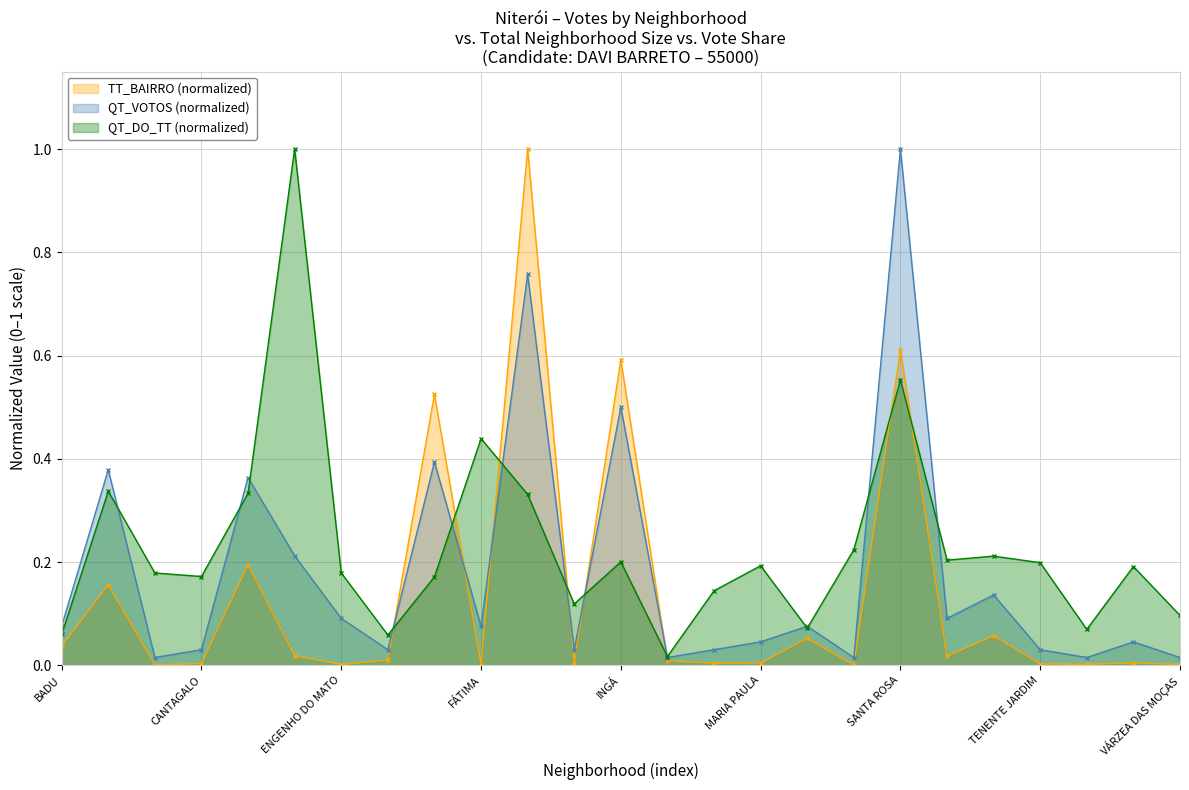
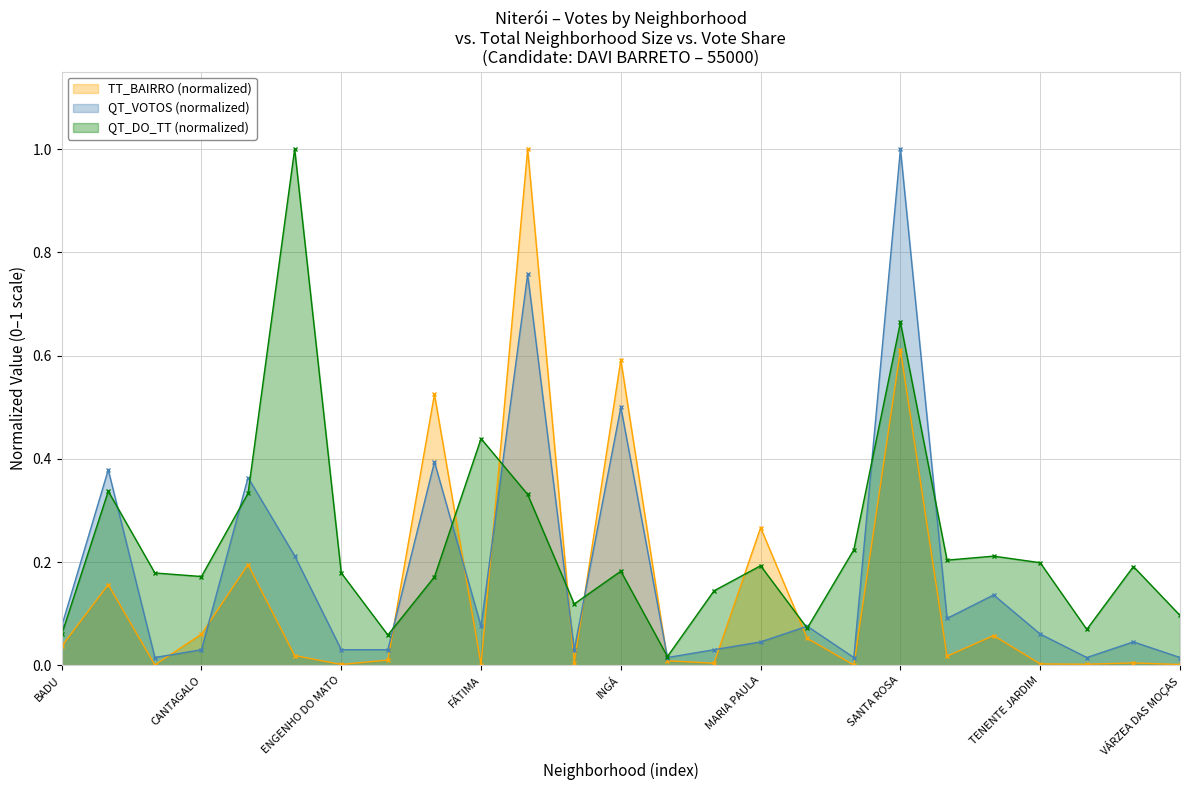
  {
    "TT_BAIRRO (normalized)": {
      "BADU": 0.04,
-     "CANTAGALO": 0.00,
+     "CANTAGALO": 0.06,
      "ENGENHO DO MATO": 0.00,
      "FÁTIMA": 0.00,
      "INGÁ": 0.59,
-     "MARIA PAULA": 0.00,
+     "MARIA PAULA": 0.27,
      "SANTA ROSA": 0.61,
      "TENENTE JARDIM": 0.00,
      "VÁRZEA DAS MOÇAS": 0.00
    },
    "QT_VOTOS (normalized)": {
      "BADU": 0.08,
      "CANTAGALO": 0.03,
-     "ENGENHO DO MATO": 0.09,
+     "ENGENHO DO MATO": 0.03,
      "FÁTIMA": 0.08,
      "INGÁ": 0.50,
      "MARIA PAULA": 0.05,
      "SANTA ROSA": 1.00,
-     "TENENTE JARDIM": 0.03,
+     "TENENTE JARDIM": 0.06,
      "VÁRZEA DAS MOÇAS": 0.02
    },
    "QT_DO_TT (normalized)": {
      "BADU": 0.06,
      "CANTAGALO": 0.17,
      "ENGENHO DO MATO": 0.18,
      "FÁTIMA": 0.44,
-     "INGÁ": 0.20,
+     "INGÁ": 0.18,
      "MARIA PAULA": 0.19,
-     "SANTA ROSA": 0.55,
+     "SANTA ROSA": 0.66,
      "TENENTE JARDIM": 0.20,
      "VÁRZEA DAS MOÇAS": 0.10
    }
  }
